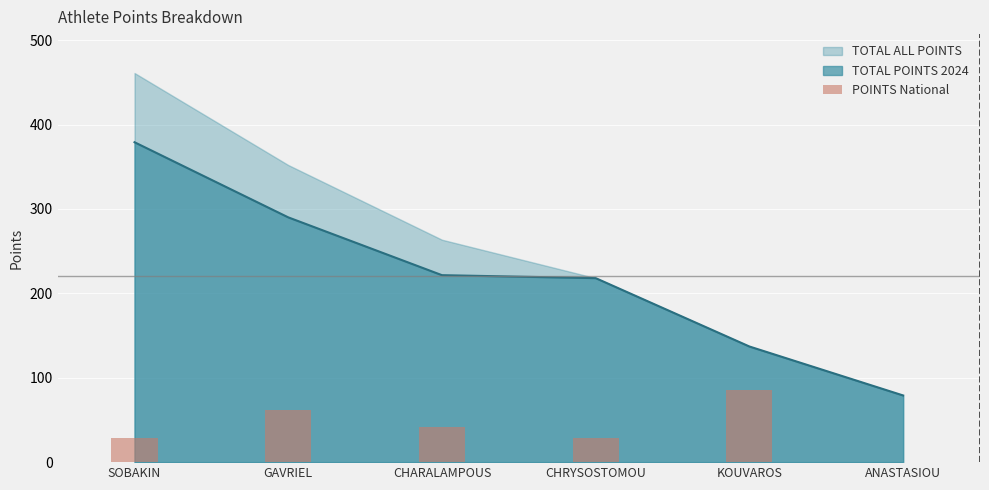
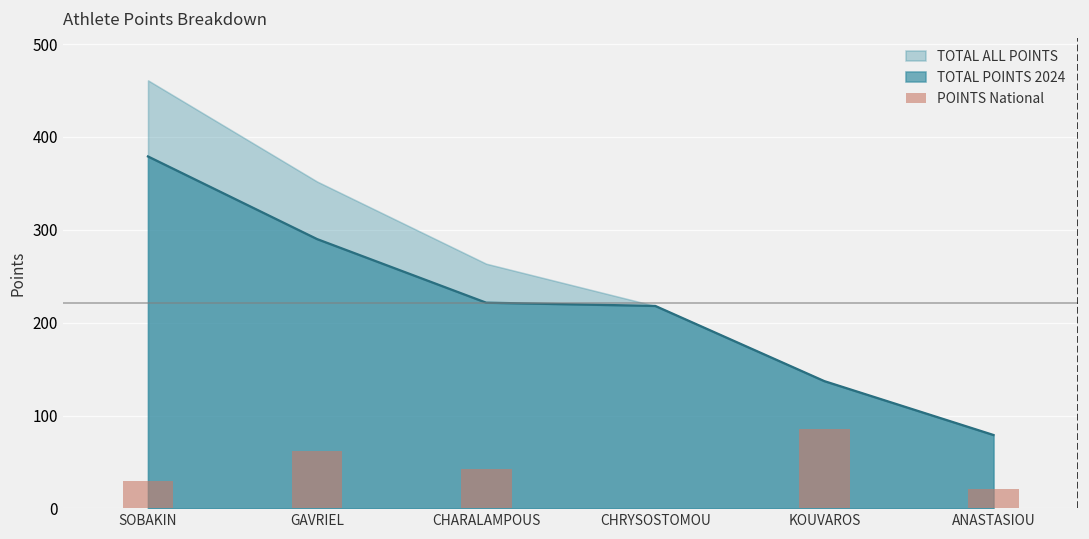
  {
    "POINTS National": {
      "SOBAKIN": 30,
      "GAVRIEL": 60,
      "CHARALAMPOUS": 40,
-     "CHRYSOSTOMOU": 30,
+     "CHRYSOSTOMOU": 0,
      "KOUVAROS": 90,
-     "ANASTASIOU": 0
+     "ANASTASIOU": 20
    }
  }
